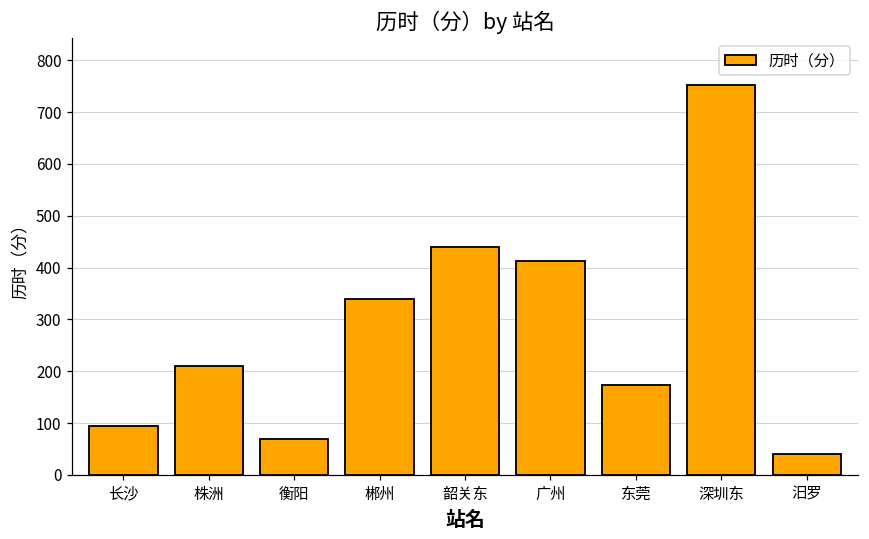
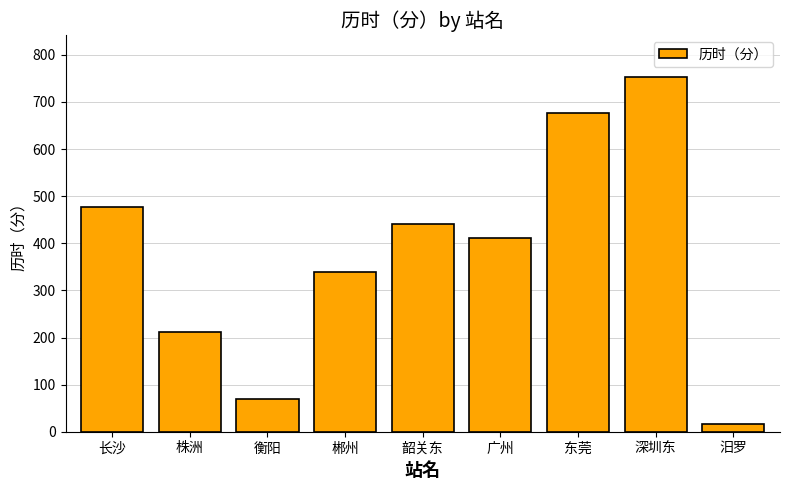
  {
-   "长沙": 90,
+   "长沙": 480,
    "株洲": 210,
    "衡阳": 70,
    "郴州": 340,
    "韶关东": 440,
    "广州": 410,
-   "东莞": 170,
+   "东莞": 680,
    "深圳东": 750,
-   "汨罗": 40
+   "汨罗": 20
  }
